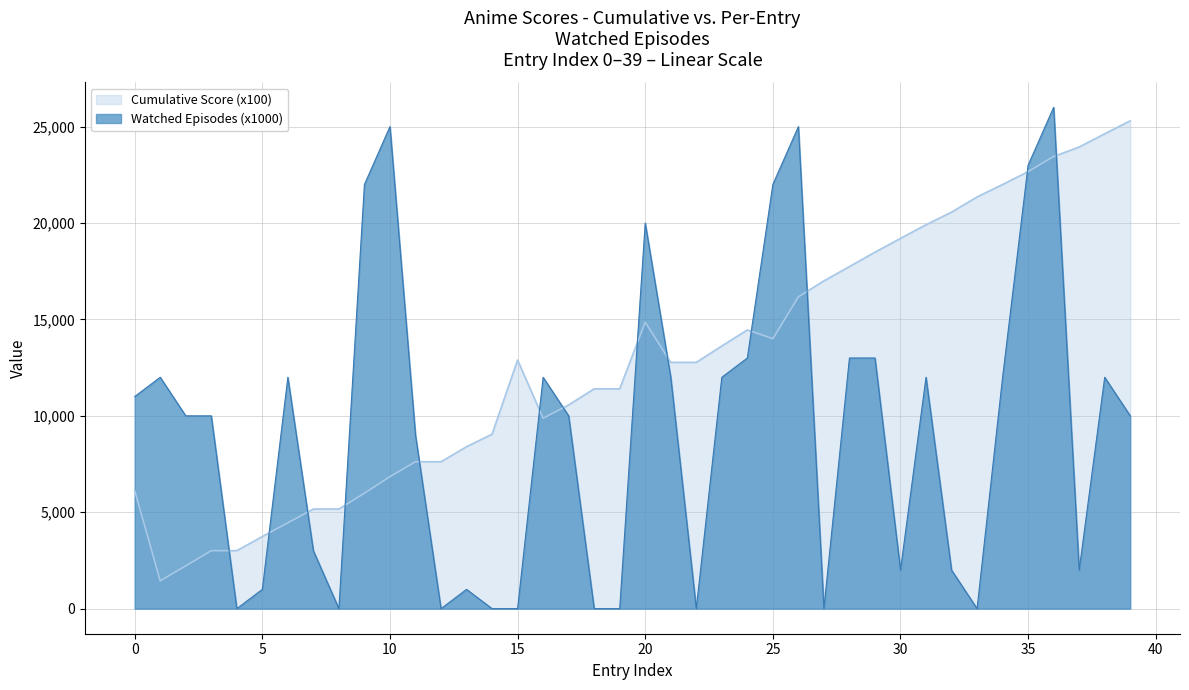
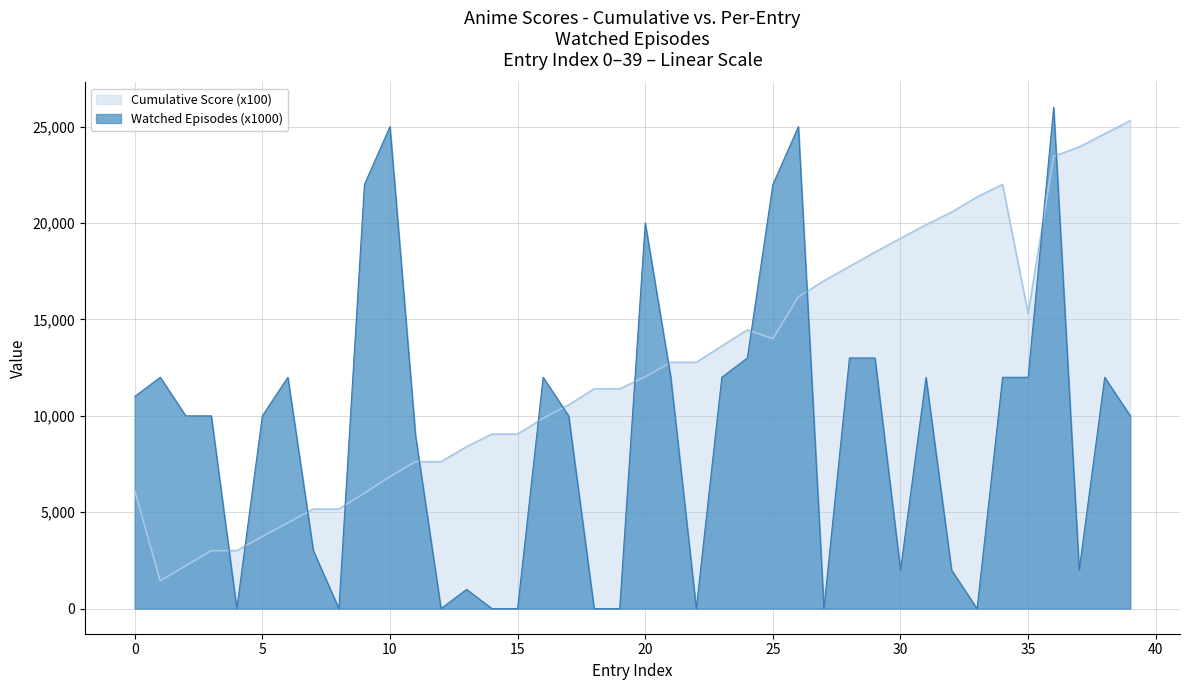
  {
    "Cumulative Score (x100)": {
      "0": "6,100",
      "5": "3,700",
      "10": "6,800",
-     "15": "12,900",
-     "20": "14,900",
+     "15": "9,100",
+     "20": "12,000",
      "25": "14,000",
      "30": "19,200",
-     "35": "22,700"
+     "35": "15,300"
    },
    "Watched Episodes (x1000)": {
      "0": "11,000",
-     "5": "1,000",
+     "5": "10,000",
      "10": "25,000",
      "15": "0",
      "20": "20,000",
      "25": "22,000",
      "30": "2,000",
-     "35": "23,000"
+     "35": "12,000"
    }
  }
